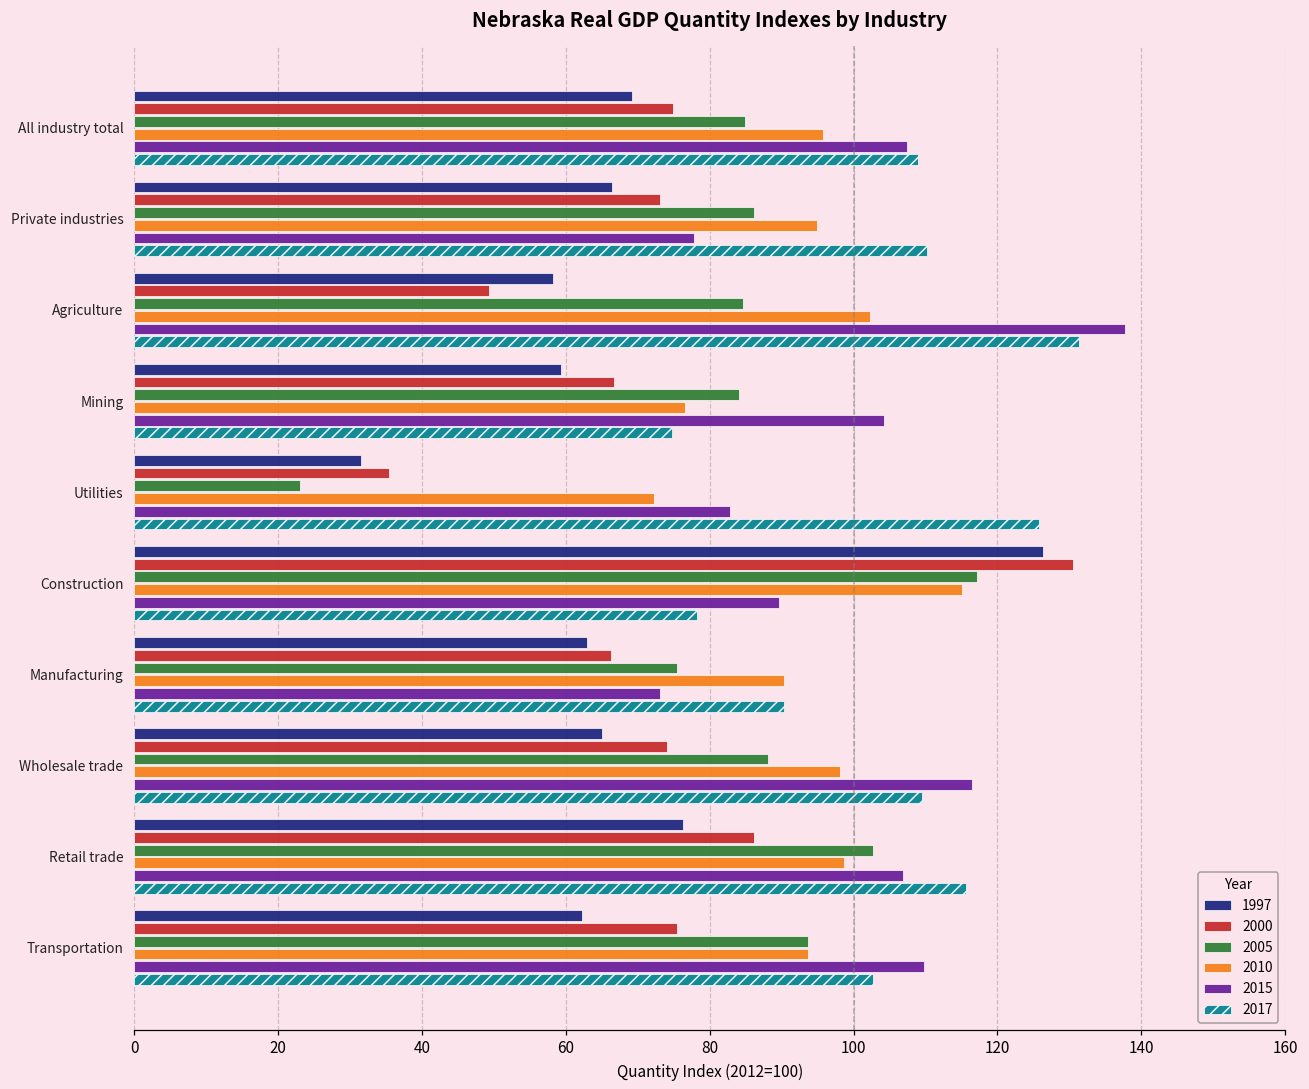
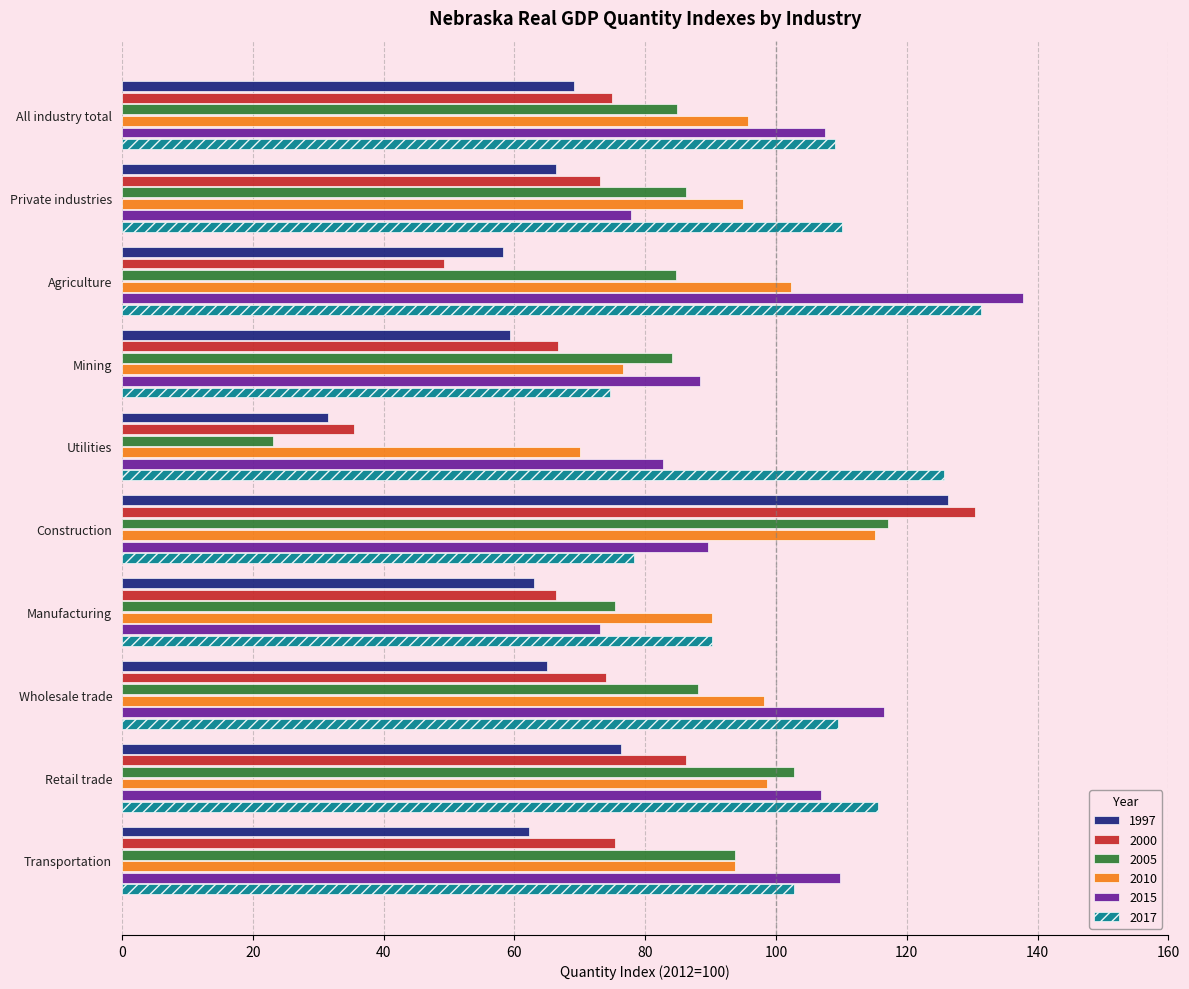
  {
    "1997": {
      "All industry total": 69,
      "Private industries": 66,
      "Agriculture": 58,
      "Mining": 59,
      "Utilities": 32,
      "Construction": 126,
      "Manufacturing": 63,
      "Wholesale trade": 65,
      "Retail trade": 76,
      "Transportation": 62
    },
    "2000": {
      "All industry total": 75,
      "Private industries": 73,
      "Agriculture": 49,
      "Mining": 67,
      "Utilities": 35,
      "Construction": 130,
      "Manufacturing": 66,
      "Wholesale trade": 74,
      "Retail trade": 86,
      "Transportation": 75
    },
    "2005": {
      "All industry total": 85,
      "Private industries": 86,
      "Agriculture": 85,
      "Mining": 84,
      "Utilities": 23,
      "Construction": 117,
      "Manufacturing": 75,
      "Wholesale trade": 88,
      "Retail trade": 103,
      "Transportation": 94
    },
    "2010": {
      "All industry total": 96,
      "Private industries": 95,
      "Agriculture": 102,
      "Mining": 77,
-     "Utilities": 72,
+     "Utilities": 70,
      "Construction": 115,
      "Manufacturing": 90,
      "Wholesale trade": 98,
      "Retail trade": 99,
      "Transportation": 94
    },
    "2015": {
      "All industry total": 107,
      "Private industries": 78,
      "Agriculture": 138,
-     "Mining": 104,
+     "Mining": 88,
      "Utilities": 83,
      "Construction": 90,
      "Manufacturing": 73,
      "Wholesale trade": 116,
      "Retail trade": 107,
      "Transportation": 110
    },
    "2017": {
      "All industry total": 109,
      "Private industries": 110,
      "Agriculture": 131,
      "Mining": 75,
      "Utilities": 126,
      "Construction": 78,
      "Manufacturing": 90,
      "Wholesale trade": 109,
      "Retail trade": 116,
      "Transportation": 103
    }
  }
